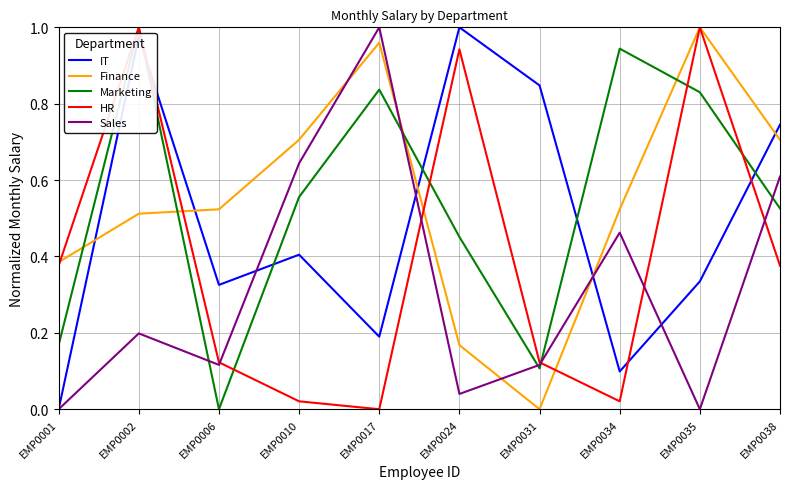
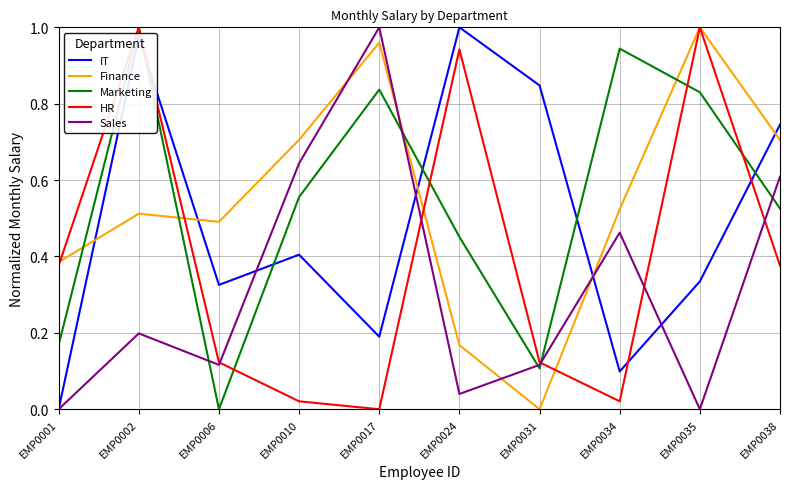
  {
    "IT": {
      "EMP0006": 0.33,
      "EMP0010": 0.40,
      "EMP0017": 0.19,
      "EMP0024": 1.00,
      "EMP0031": 0.85,
      "EMP0034": 0.10,
      "EMP0035": 0.33,
      "EMP0038": 0.75
    },
    "Finance": {
      "EMP0001": 0.39,
      "EMP0002": 0.51,
-     "EMP0006": 0.52,
+     "EMP0006": 0.49,
      "EMP0010": 0.71,
      "EMP0017": 0.96,
      "EMP0024": 0.17,
      "EMP0031": 0.00,
      "EMP0034": 0.52,
      "EMP0038": 0.71
    },
    "Marketing": {
      "EMP0001": 0.17,
      "EMP0006": 0.00,
      "EMP0010": 0.56,
      "EMP0017": 0.84,
      "EMP0024": 0.45,
      "EMP0031": 0.11,
      "EMP0034": 0.94,
      "EMP0035": 0.83,
      "EMP0038": 0.53
    },
    "HR": {
      "EMP0001": 0.38,
      "EMP0006": 0.12,
      "EMP0010": 0.02,
      "EMP0017": 0.00,
      "EMP0024": 0.94,
      "EMP0031": 0.12,
      "EMP0034": 0.02,
      "EMP0038": 0.38
    },
    "Sales": {
      "EMP0002": 0.20,
      "EMP0006": 0.12,
      "EMP0010": 0.64,
      "EMP0017": 1.00,
      "EMP0024": 0.04,
      "EMP0031": 0.12,
      "EMP0034": 0.46,
      "EMP0035": 0.00,
      "EMP0038": 0.61
    }
  }
